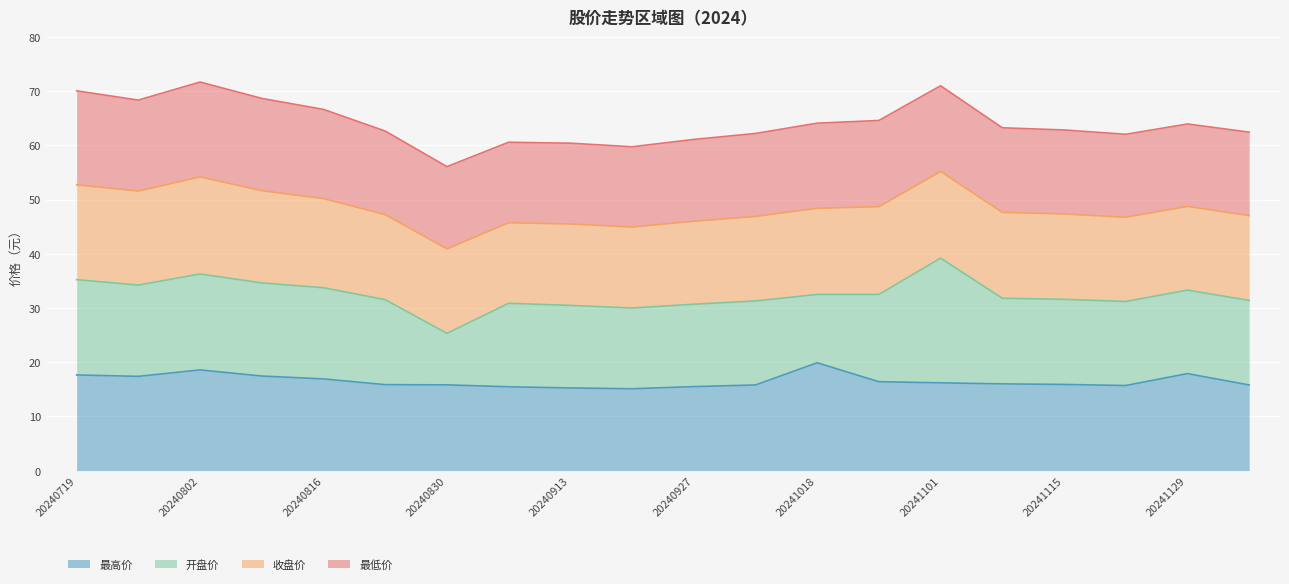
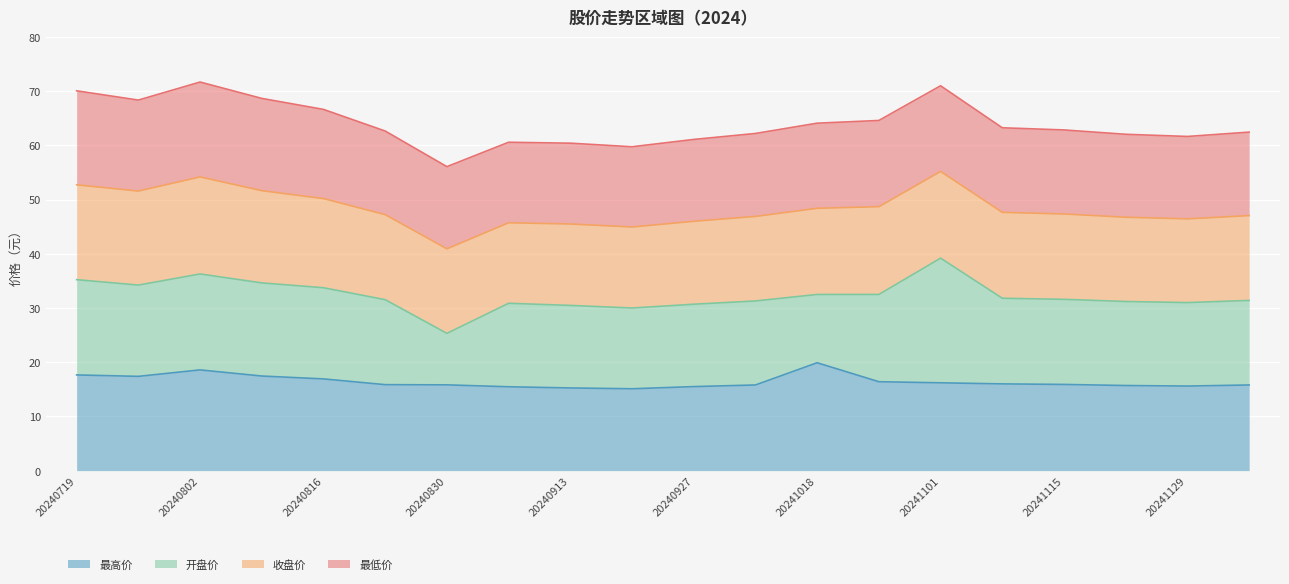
  {
    "最高价": {
      "20240719": 18,
      "20240802": 19,
      "20240816": 17,
      "20240830": 16,
      "20240913": 15,
      "20240927": 16,
      "20241018": 20,
      "20241101": 16,
      "20241115": 16,
-     "20241129": 18
+     "20241129": 16
    },
    "开盘价": {
      "20240719": 18,
      "20240802": 18,
      "20240816": 17,
      "20240830": 10,
      "20240913": 15,
      "20240927": 15,
      "20241018": 13,
      "20241101": 23,
      "20241115": 16,
      "20241129": 15
    }
  }
